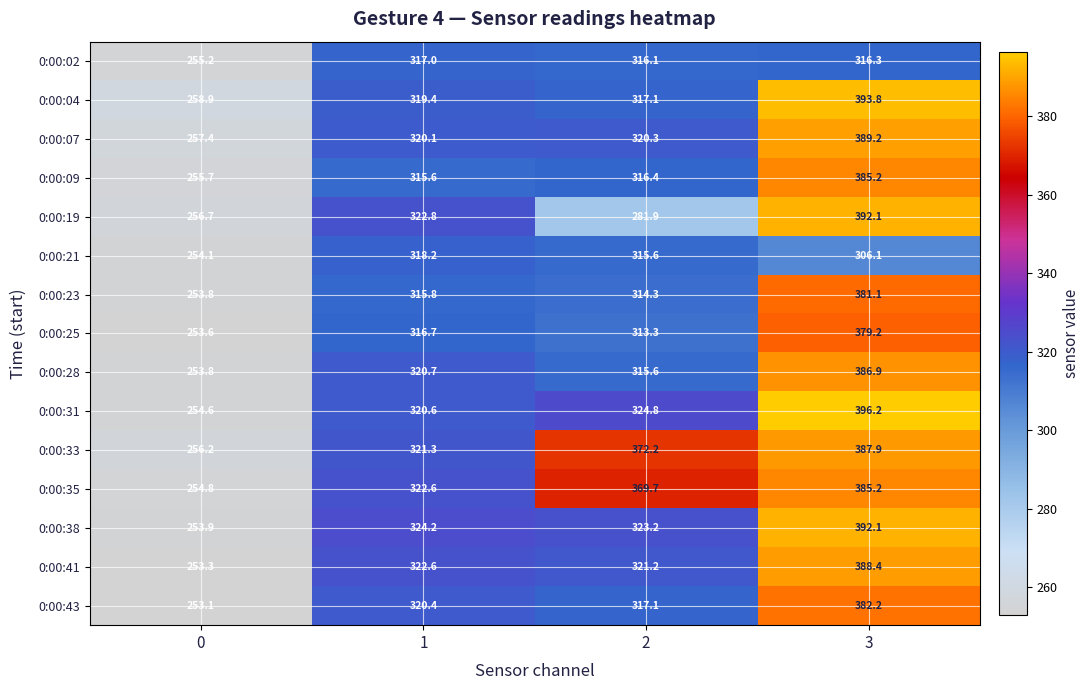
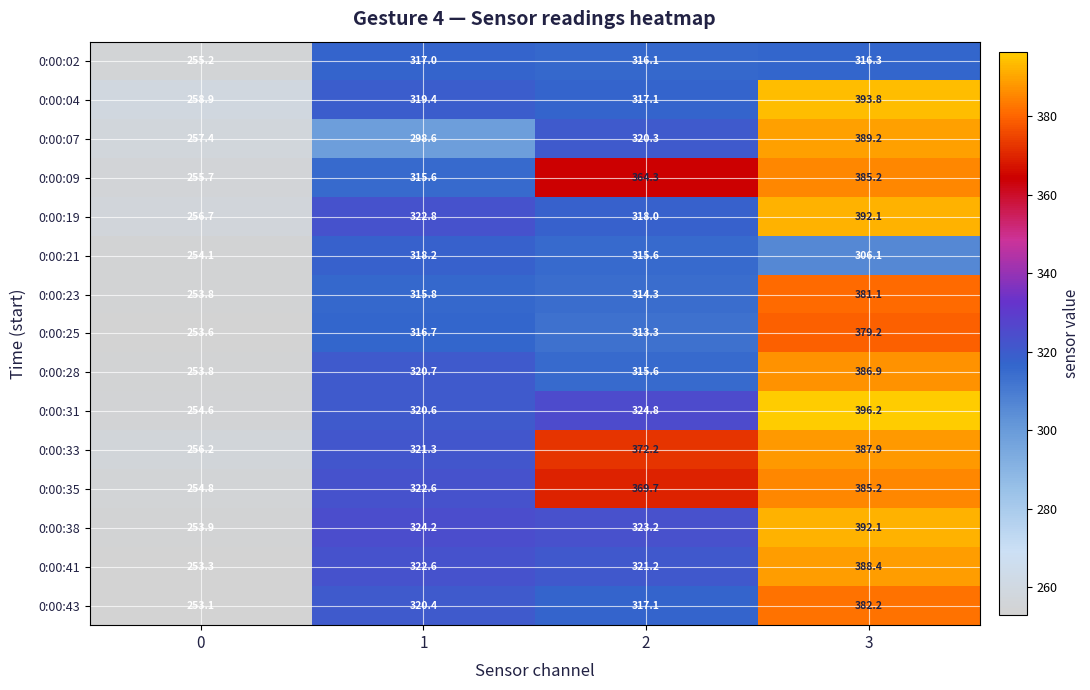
  {
    "0:00:02": {
      "1": 317.0,
      "2": 316.1,
      "3": 316.3
    },
    "0:00:04": {
      "1": 319.4,
      "2": 317.1,
      "3": 393.8
    },
    "0:00:07": {
-     "1": 320.1,
+     "1": 298.6,
      "2": 320.3,
      "3": 389.2
    },
    "0:00:09": {
      "1": 315.6,
-     "2": 316.4,
+     "2": 364.3,
      "3": 385.2
    },
    "0:00:19": {
      "1": 322.8,
-     "2": 281.9,
+     "2": 318.0,
      "3": 392.1
    },
    "0:00:21": {
      "1": 318.2,
      "2": 315.6,
      "3": 306.1
    },
    "0:00:23": {
      "1": 315.8,
      "2": 314.3,
      "3": 381.1
    },
    "0:00:25": {
      "1": 316.7,
      "2": 313.3,
      "3": 379.2
    },
    "0:00:28": {
      "1": 320.7,
      "2": 315.6,
      "3": 386.9
    },
    "0:00:31": {
      "1": 320.6,
      "2": 324.8,
      "3": 396.2
    },
    "0:00:33": {
      "1": 321.3,
      "2": 372.2,
      "3": 387.9
    },
    "0:00:35": {
      "1": 322.6,
      "2": 369.7,
      "3": 385.2
    },
    "0:00:38": {
      "1": 324.2,
      "2": 323.2,
      "3": 392.1
    },
    "0:00:41": {
      "1": 322.6,
      "2": 321.2,
      "3": 388.4
    },
    "0:00:43": {
      "1": 320.4,
      "2": 317.1,
      "3": 382.2
    }
  }
